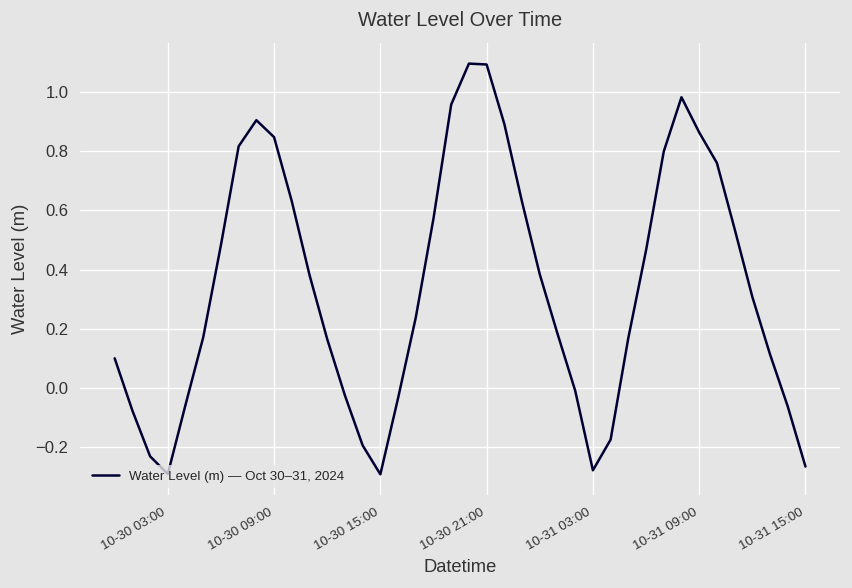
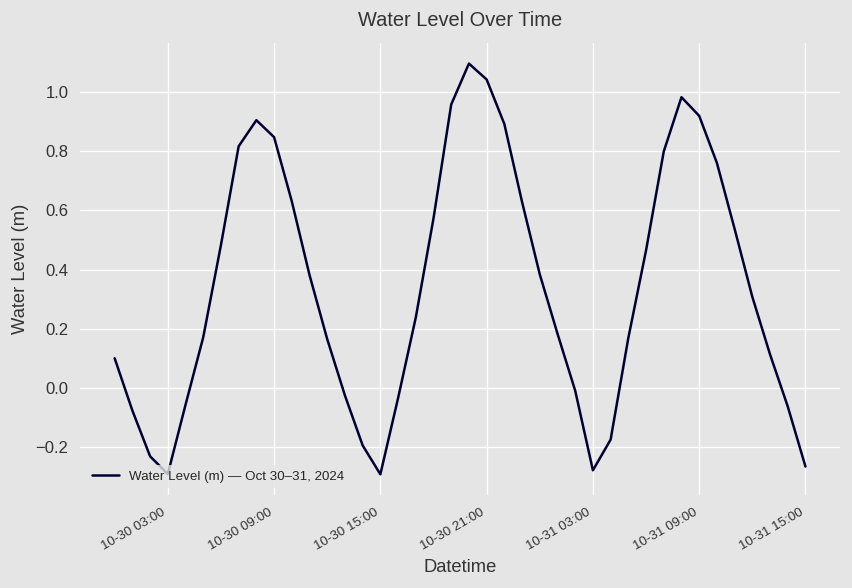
  {
    "10-30 09:00": 0.85,
    "10-30 15:00": -0.29,
-   "10-30 21:00": 1.09,
+   "10-30 21:00": 1.04,
    "10-31 03:00": -0.28,
-   "10-31 09:00": 0.86,
+   "10-31 09:00": 0.92,
    "10-31 15:00": -0.26
  }
